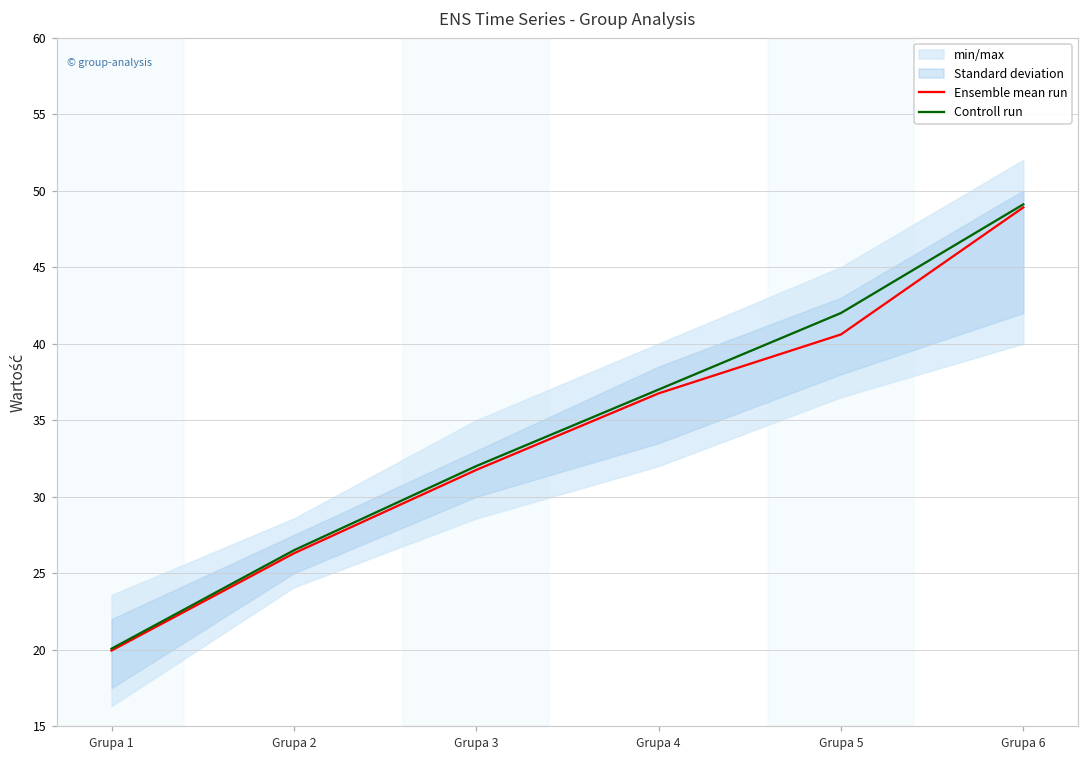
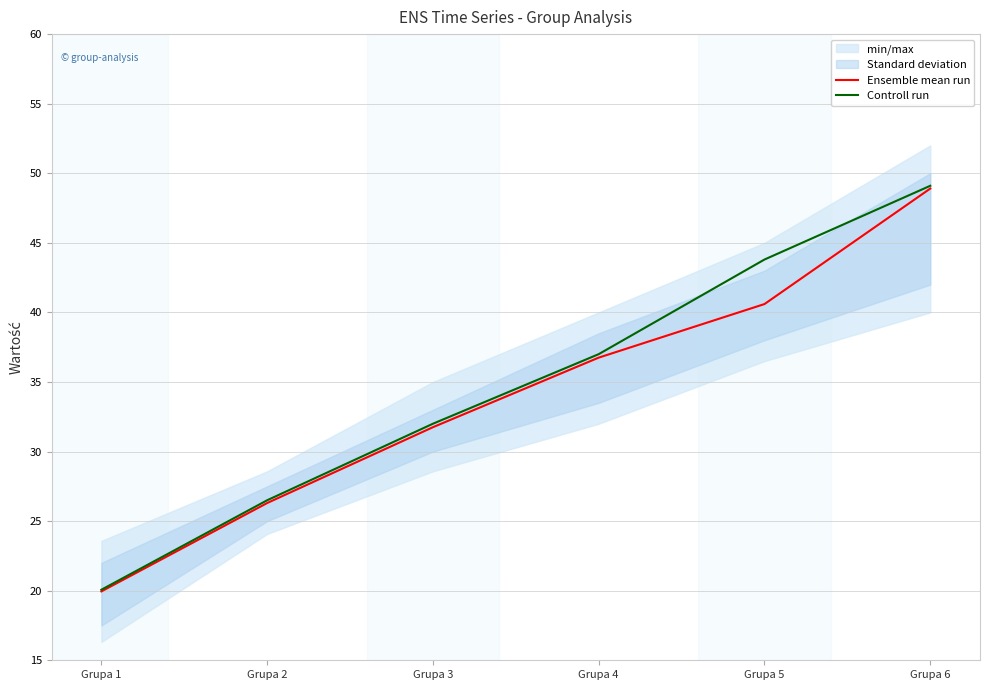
  {
    "Ensemble mean run": {
      "Grupa 2": 26.3,
      "Grupa 3": 31.8,
      "Grupa 4": 36.8,
      "Grupa 5": 40.6,
      "Grupa 6": 48.9
    },
    "Controll run": {
      "Grupa 2": 26.5,
      "Grupa 3": 32.0,
      "Grupa 4": 37.0,
-     "Grupa 5": 42.0,
+     "Grupa 5": 43.8,
      "Grupa 6": 49.1
    }
  }
